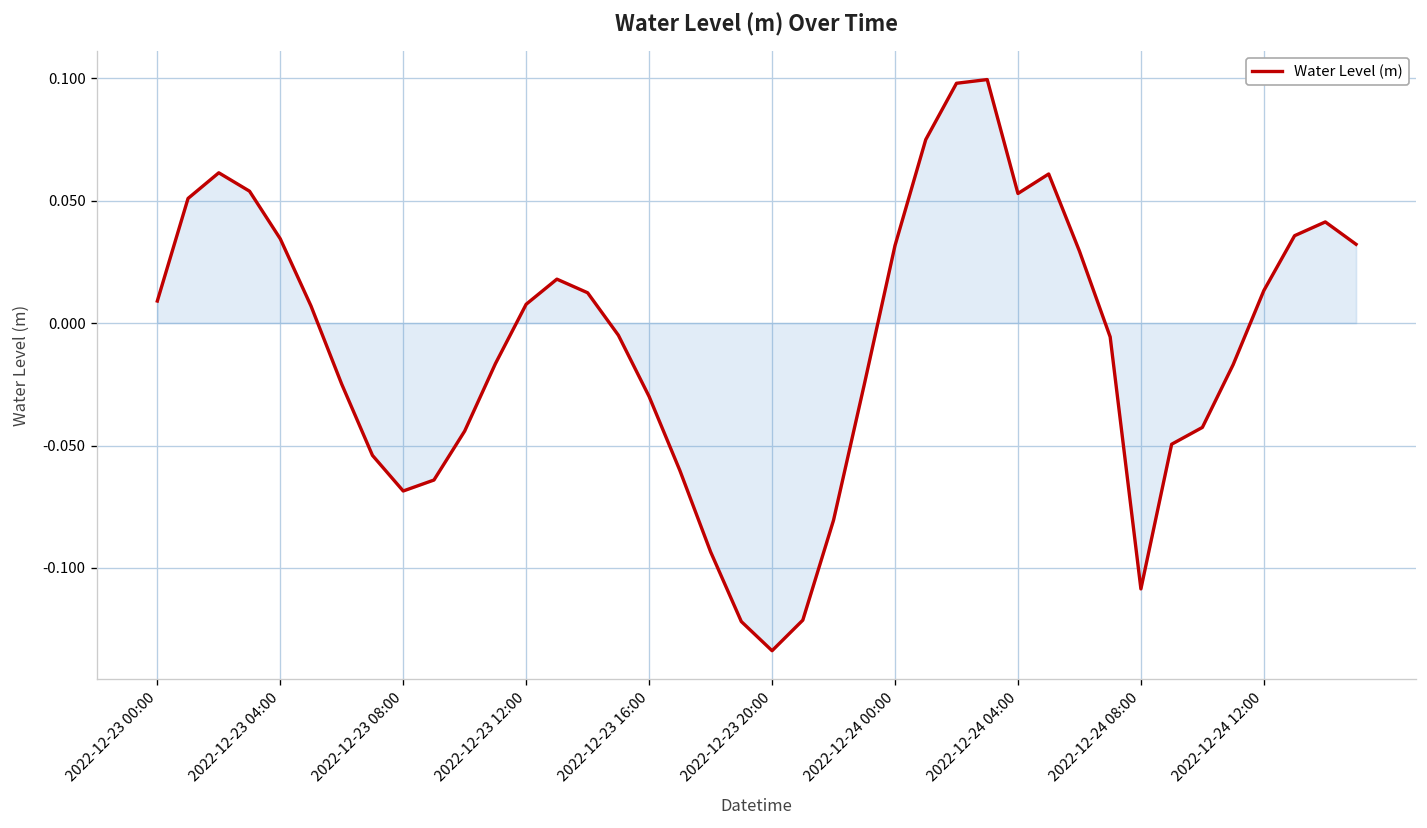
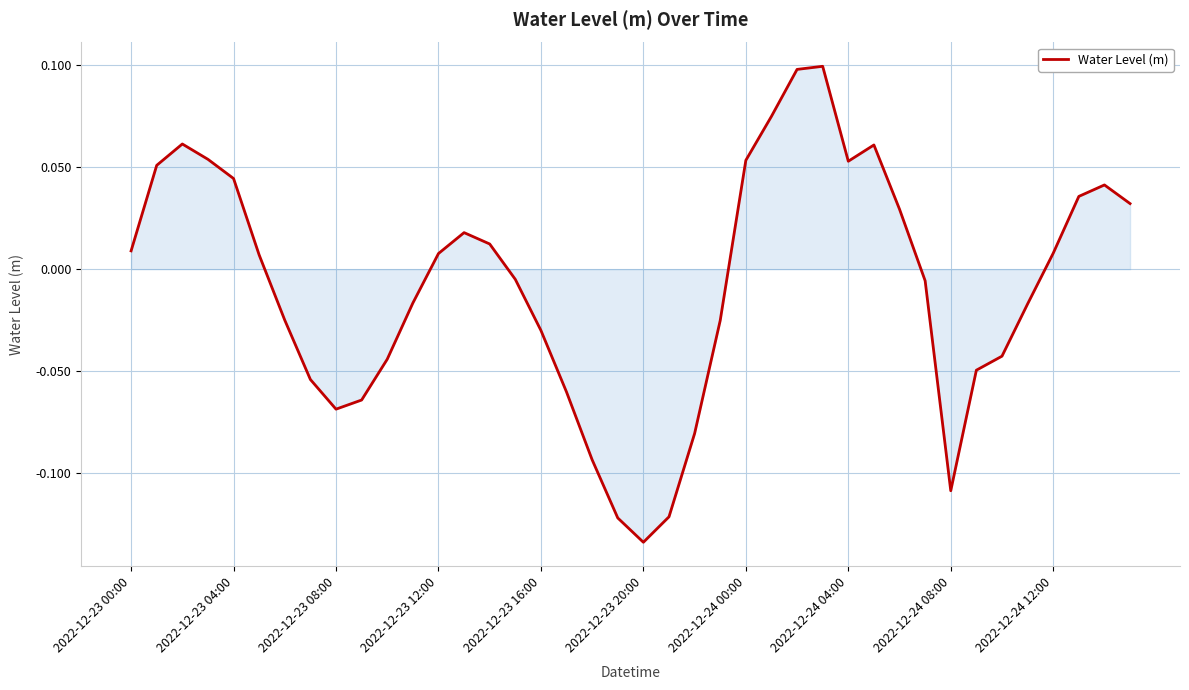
  {
    "Water Level (m)": {
-     "2022-12-23 04:00": 0.034,
+     "2022-12-23 04:00": 0.044,
      "2022-12-23 08:00": -0.069,
      "2022-12-23 16:00": -0.030,
      "2022-12-23 20:00": -0.134,
-     "2022-12-24 00:00": 0.032,
+     "2022-12-24 00:00": 0.053,
      "2022-12-24 08:00": -0.109,
-     "2022-12-24 12:00": 0.013
+     "2022-12-24 12:00": 0.008
    }
  }
